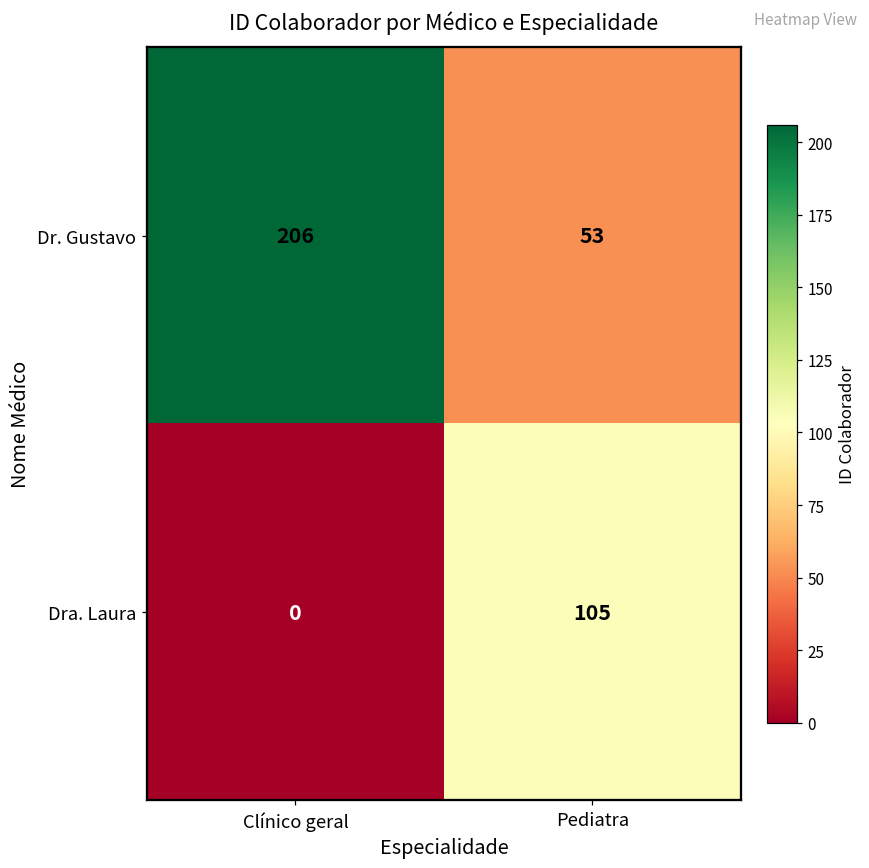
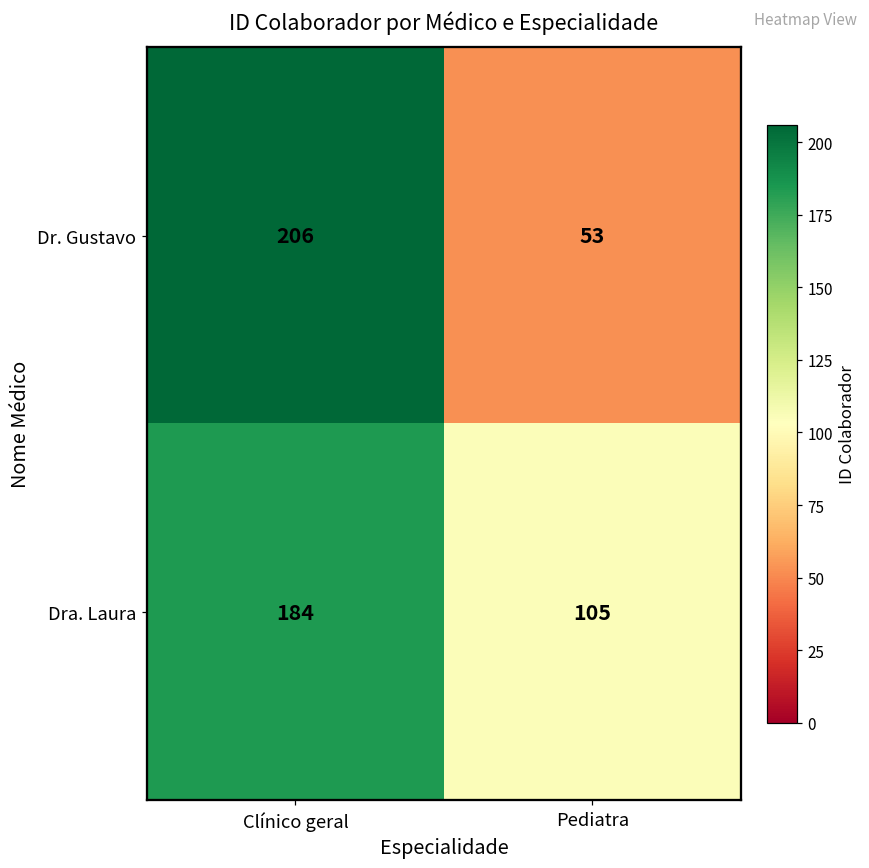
  {
    "Dr. Gustavo": {
      "Clínico geral": 206,
      "Pediatra": 53
    },
    "Dra. Laura": {
-     "Clínico geral": 0,
+     "Clínico geral": 184,
      "Pediatra": 105
    }
  }
